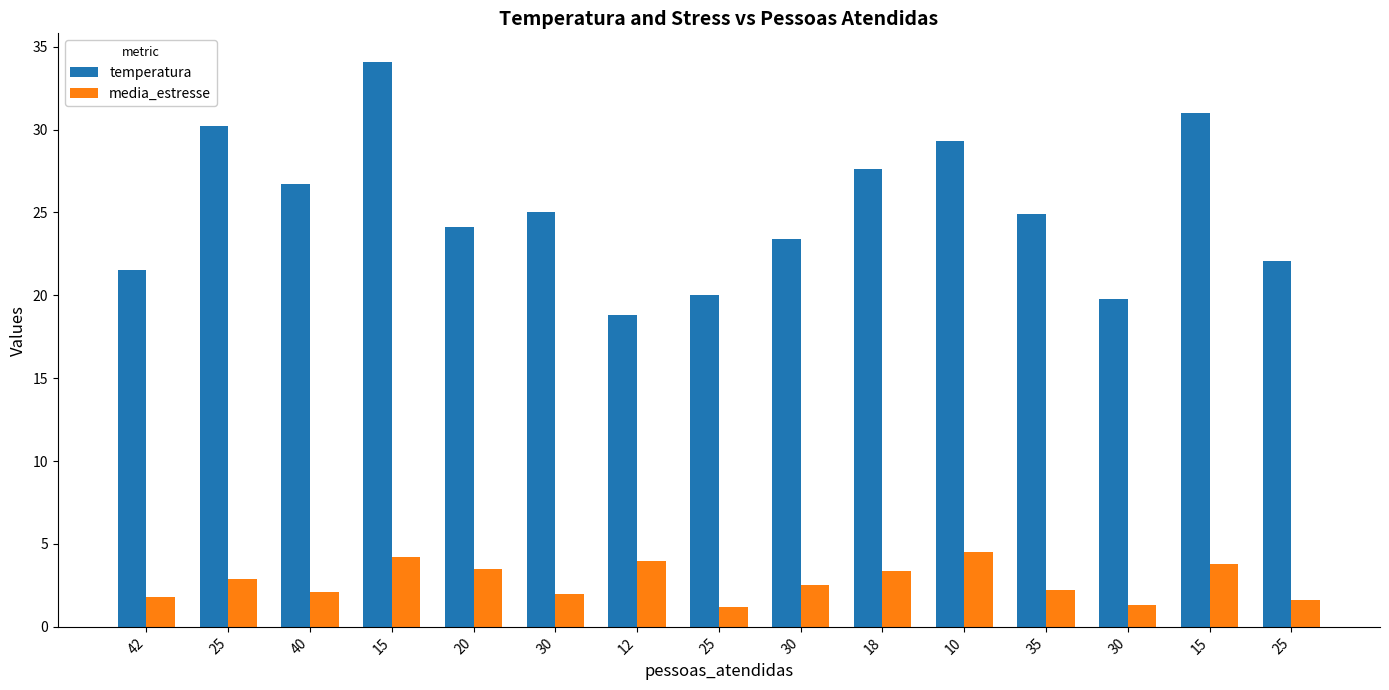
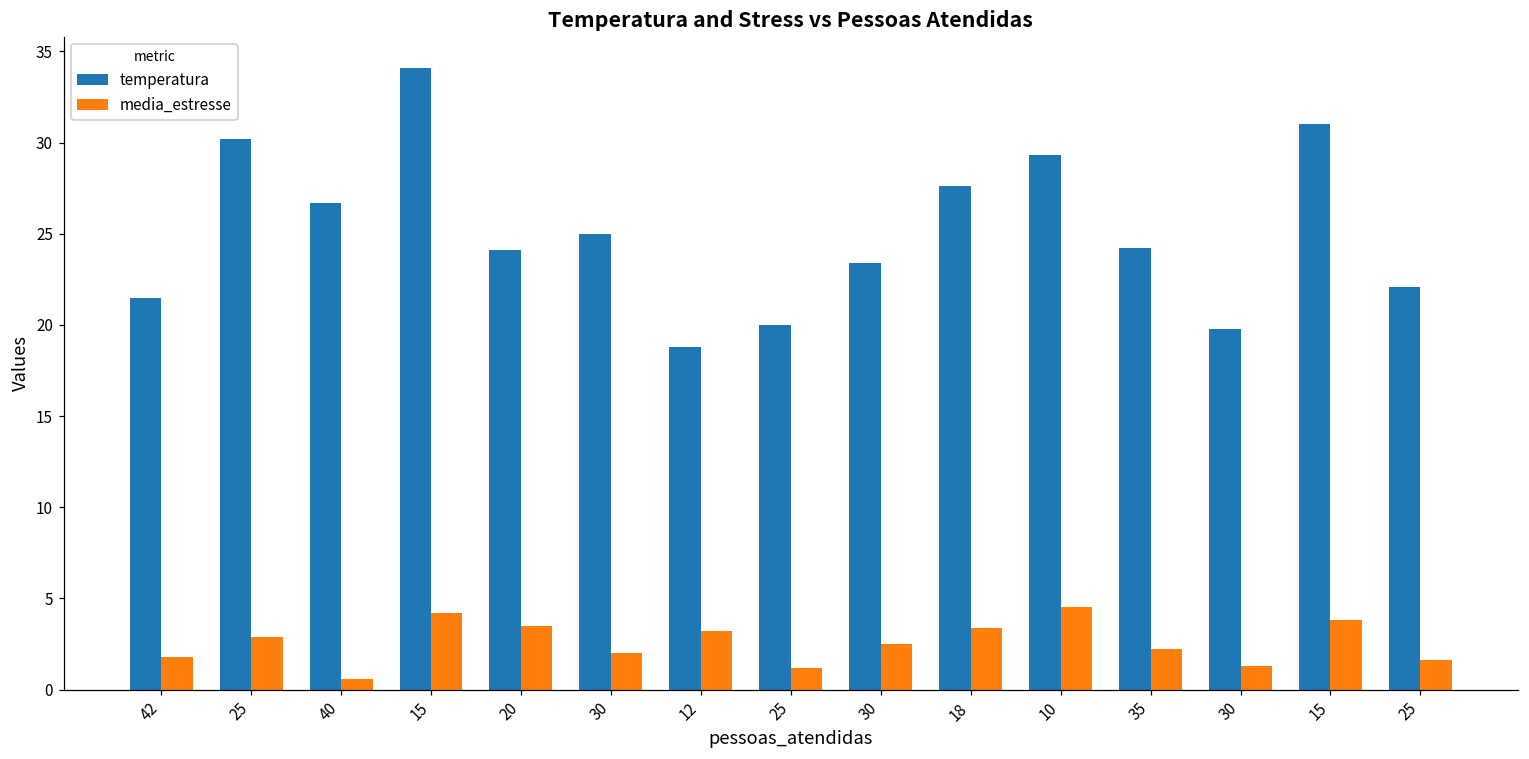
  {
    "temperatura": {
      "42": 21.5,
      "40": 26.7,
      "20": 24.1,
      "12": 18.8,
      "18": 27.6,
      "10": 29.3,
-     "35": 24.9
+     "35": 24.2
    },
    "media_estresse": {
      "42": 1.8,
-     "40": 2.1,
+     "40": 0.6,
      "20": 3.5,
-     "12": 4.0,
+     "12": 3.2,
      "18": 3.4,
      "10": 4.5,
      "35": 2.2
    }
  }
